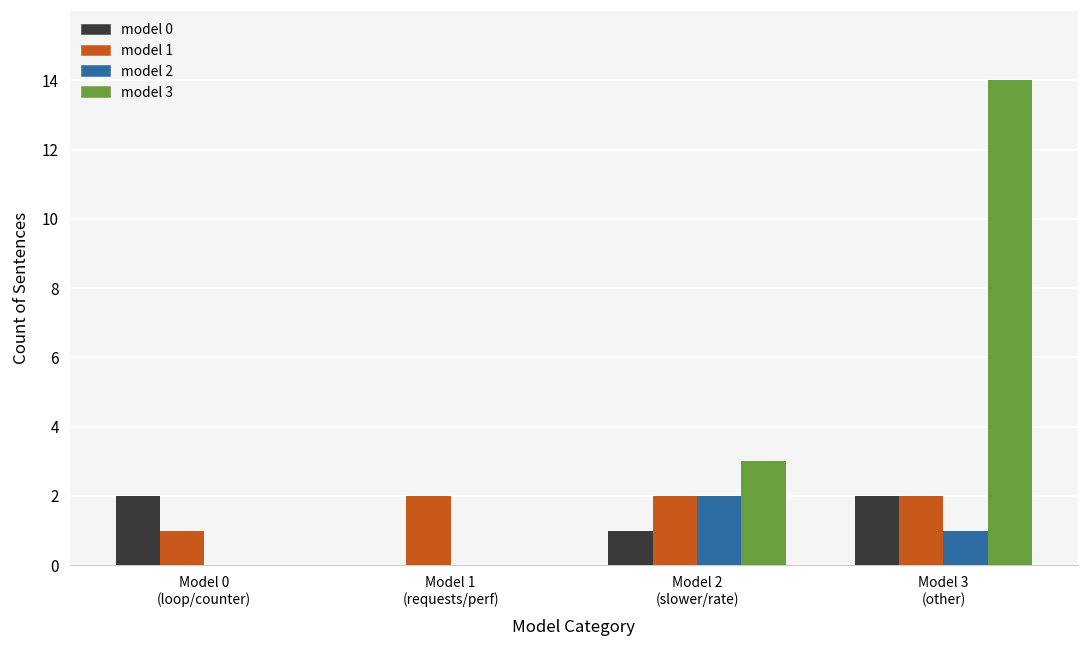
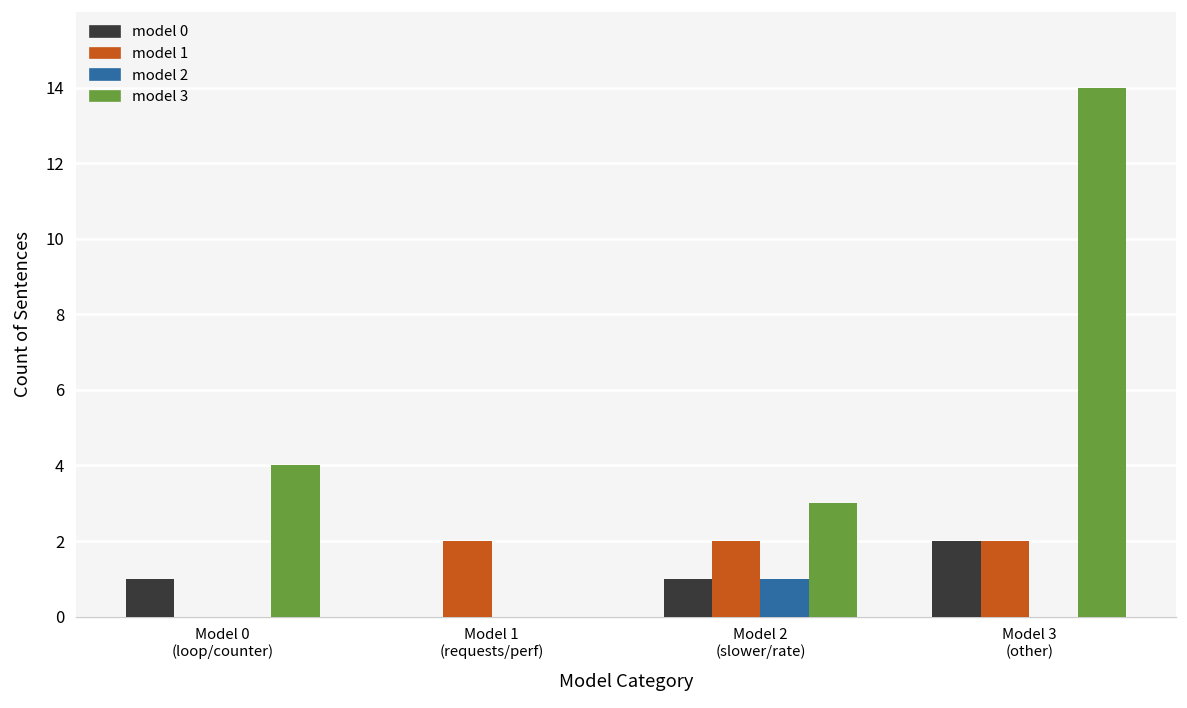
  {
    "model 0": {
-     "Model 0 (loop/counter)": 2,
+     "Model 0 (loop/counter)": 1,
      "Model 1 (requests/perf)": 0,
      "Model 2 (slower/rate)": 1,
      "Model 3 (other)": 2
    },
    "model 1": {
-     "Model 0 (loop/counter)": 1,
+     "Model 0 (loop/counter)": 0,
      "Model 1 (requests/perf)": 2,
      "Model 2 (slower/rate)": 2,
      "Model 3 (other)": 2
    },
    "model 2": {
      "Model 0 (loop/counter)": 0,
      "Model 1 (requests/perf)": 0,
-     "Model 2 (slower/rate)": 2,
-     "Model 3 (other)": 1
+     "Model 2 (slower/rate)": 1,
+     "Model 3 (other)": 0
    },
    "model 3": {
-     "Model 0 (loop/counter)": 0,
+     "Model 0 (loop/counter)": 4,
      "Model 1 (requests/perf)": 0,
      "Model 2 (slower/rate)": 3,
      "Model 3 (other)": 14
    }
  }
